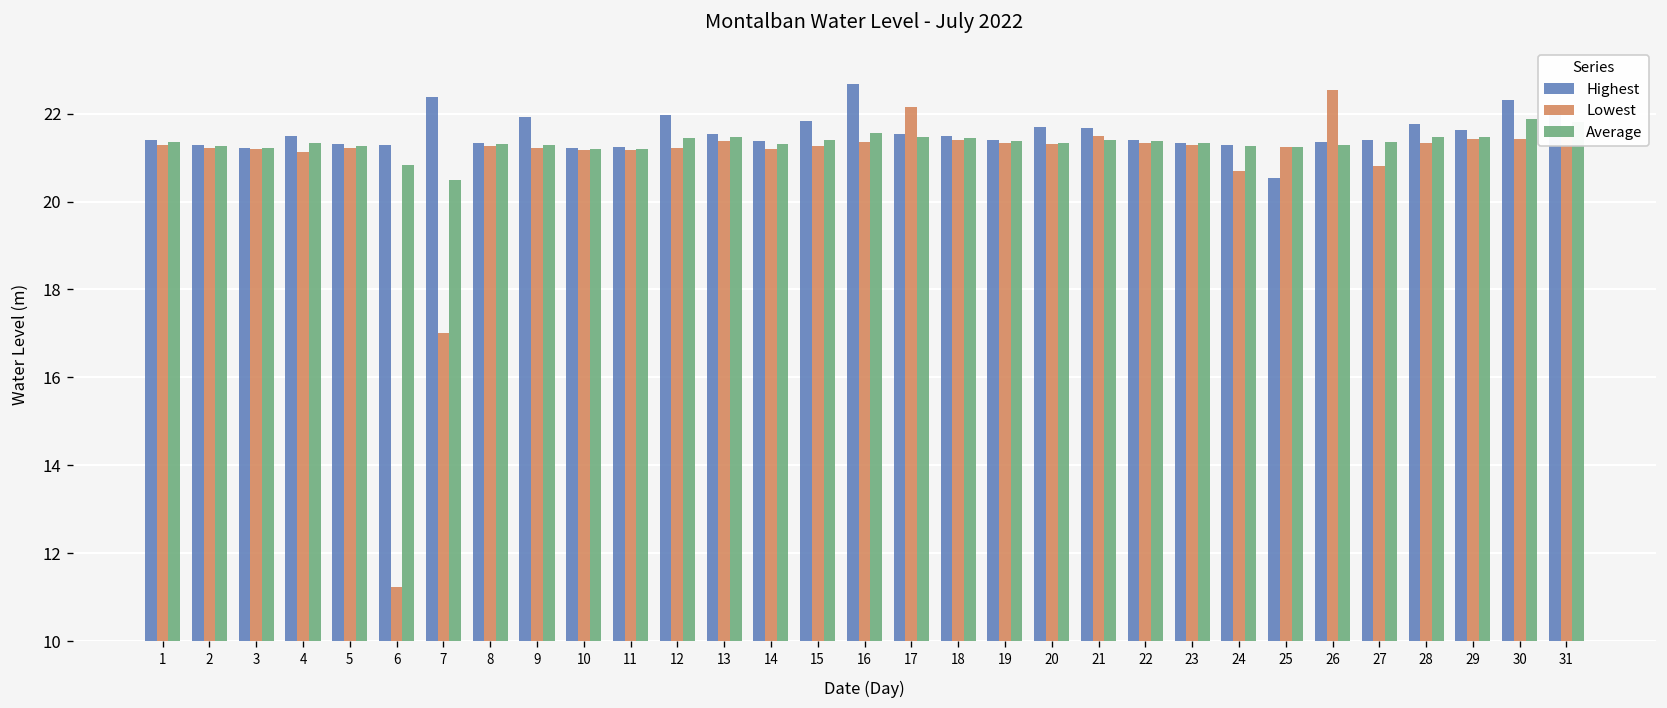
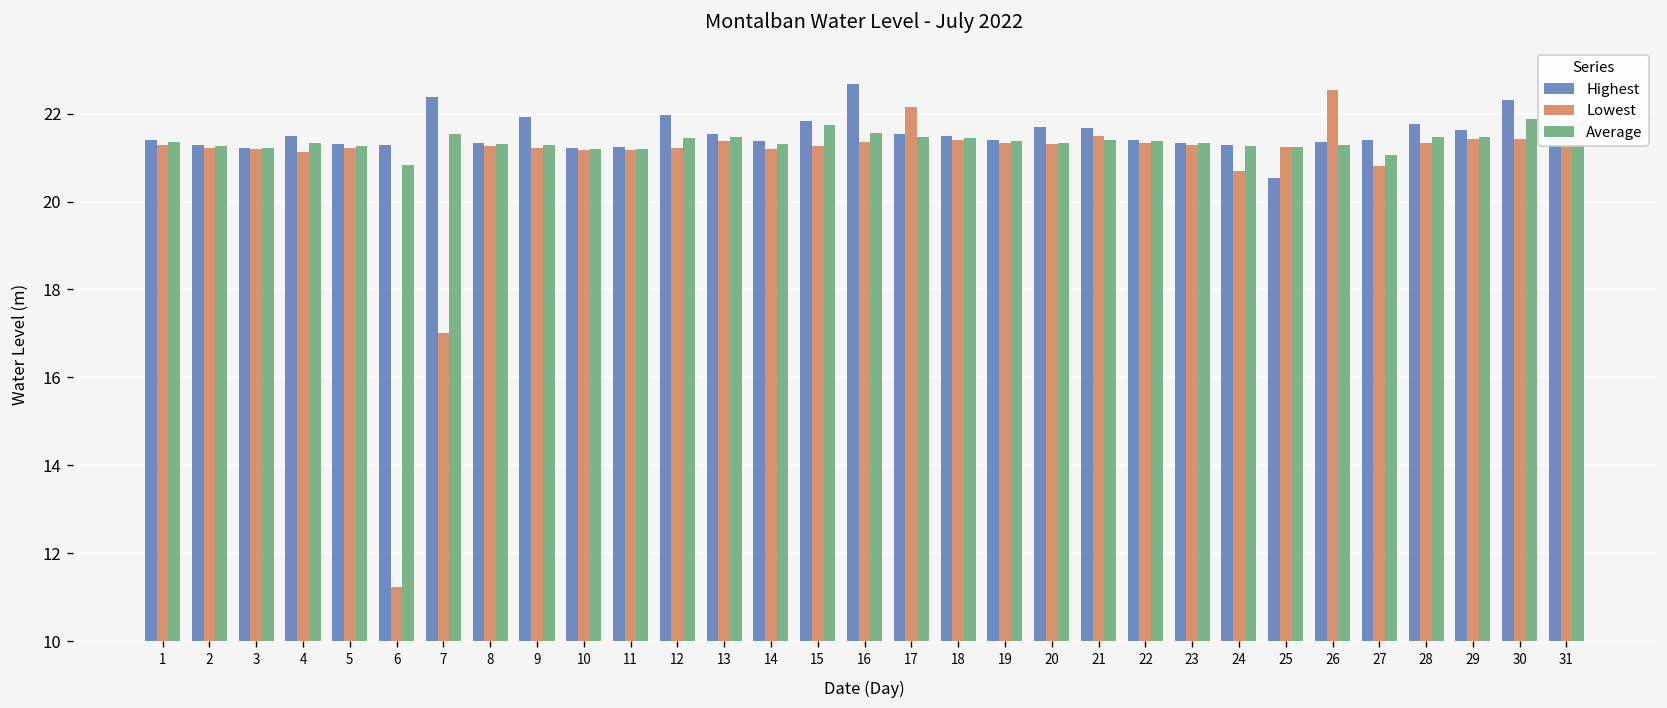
  {
    "Highest": {
      "1": 21.4,
      "2": 21.3,
      "3": 21.2,
      "4": 21.5,
      "5": 21.3,
      "6": 21.3,
      "7": 22.4,
      "8": 21.3,
      "9": 21.9,
      "10": 21.2,
      "11": 21.2,
      "12": 22.0,
      "13": 21.5,
      "14": 21.4,
      "15": 21.8,
      "16": 22.7,
      "17": 21.5,
      "18": 21.5,
      "19": 21.4,
      "20": 21.7,
      "21": 21.7,
      "22": 21.4,
      "23": 21.3,
      "24": 21.3,
      "25": 20.5,
      "26": 21.4,
      "27": 21.4,
      "28": 21.8,
      "29": 21.6,
      "30": 22.3
    },
    "Lowest": {
      "1": 21.3,
      "2": 21.2,
      "3": 21.2,
      "4": 21.1,
      "5": 21.2,
      "6": 11.2,
      "7": 17.0,
      "8": 21.3,
      "9": 21.2,
      "10": 21.2,
      "11": 21.2,
      "12": 21.2,
      "13": 21.4,
      "14": 21.2,
      "15": 21.3,
      "16": 21.4,
      "17": 22.2,
      "18": 21.4,
      "19": 21.3,
      "20": 21.3,
      "21": 21.5,
      "22": 21.3,
      "23": 21.3,
      "24": 20.7,
      "25": 21.2,
      "26": 22.5,
      "27": 20.8,
      "28": 21.3,
      "29": 21.4,
      "30": 21.4
    },
    "Average": {
      "1": 21.3,
      "2": 21.3,
      "3": 21.2,
      "4": 21.3,
      "5": 21.3,
      "6": 20.8,
-     "7": 20.5,
+     "7": 21.5,
      "8": 21.3,
      "9": 21.3,
      "10": 21.2,
      "11": 21.2,
      "12": 21.4,
      "13": 21.5,
      "14": 21.3,
-     "15": 21.4,
+     "15": 21.7,
      "16": 21.6,
      "17": 21.5,
      "18": 21.5,
      "19": 21.4,
      "20": 21.3,
      "21": 21.4,
      "22": 21.4,
      "23": 21.3,
      "24": 21.3,
      "25": 21.2,
      "26": 21.3,
-     "27": 21.3,
+     "27": 21.1,
      "28": 21.5,
      "29": 21.5,
      "30": 21.9
    }
  }
